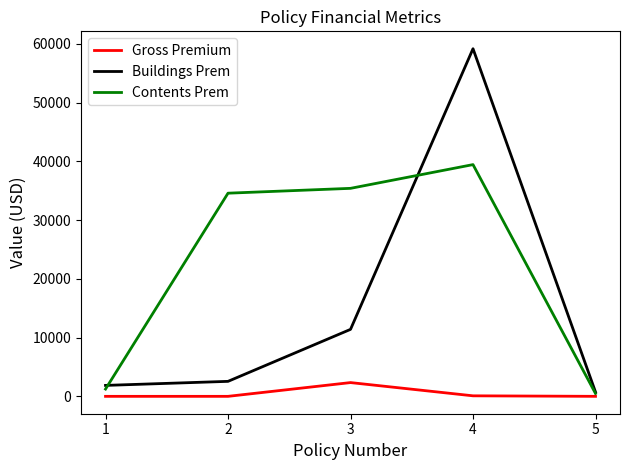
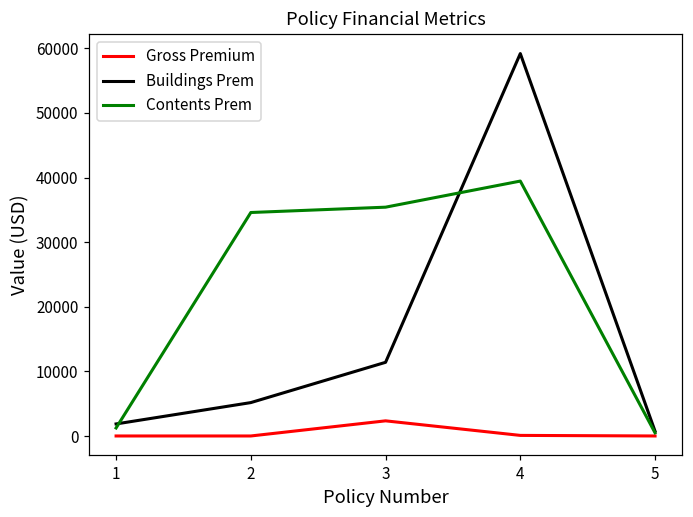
  {
    "Gross Premium": {
      "1": 0,
      "2": 0,
      "3": 2000,
      "4": 0,
      "5": 0
    },
    "Buildings Prem": {
      "1": 2000,
-     "2": 3000,
+     "2": 5000,
      "3": 11000,
      "4": 59000
    },
    "Contents Prem": {
      "1": 1000,
      "2": 35000,
      "3": 35000,
      "4": 39000
    }
  }
